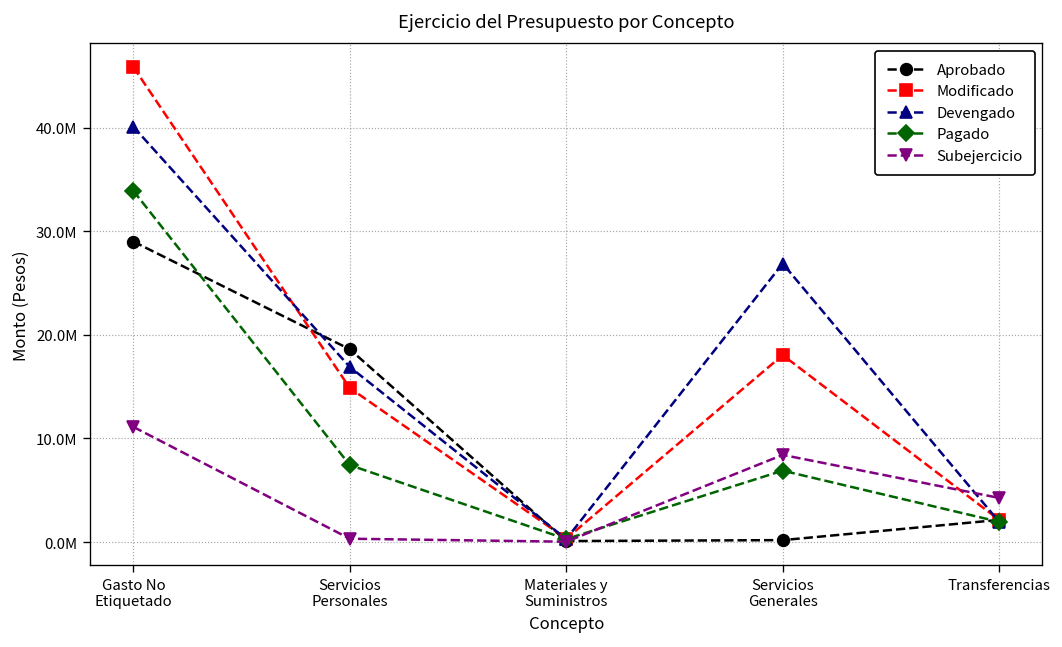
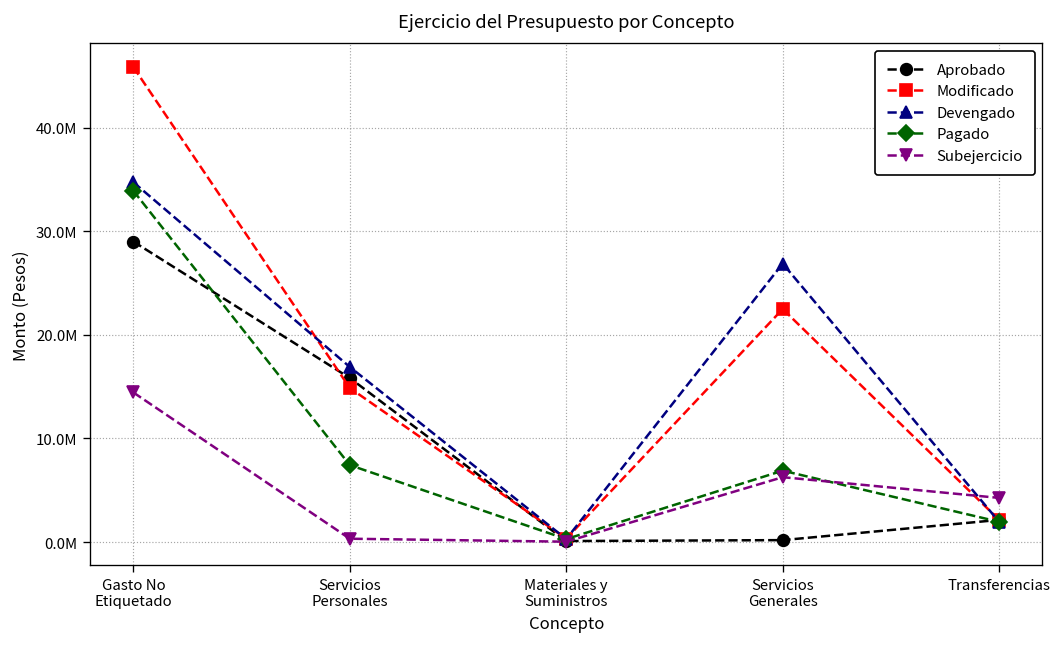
  {
    "Aprobado": {
      "Gasto No Etiquetado": 29000000,
-     "Servicios Personales": 19000000,
+     "Servicios Personales": 16000000,
      "Servicios Generales": 0
    },
    "Modificado": {
      "Gasto No Etiquetado": 46000000,
      "Servicios Personales": 15000000,
-     "Servicios Generales": 18000000
+     "Servicios Generales": 22000000
    },
    "Devengado": {
-     "Gasto No Etiquetado": 40000000,
+     "Gasto No Etiquetado": 35000000,
      "Servicios Personales": 17000000,
      "Servicios Generales": 27000000
    },
    "Pagado": {
      "Gasto No Etiquetado": 34000000,
      "Servicios Personales": 7000000,
      "Servicios Generales": 7000000
    },
    "Subejercicio": {
-     "Gasto No Etiquetado": 11000000,
+     "Gasto No Etiquetado": 14000000,
      "Servicios Personales": 0,
-     "Servicios Generales": 8000000,
+     "Servicios Generales": 6000000,
      "Transferencias": 4000000
    }
  }
